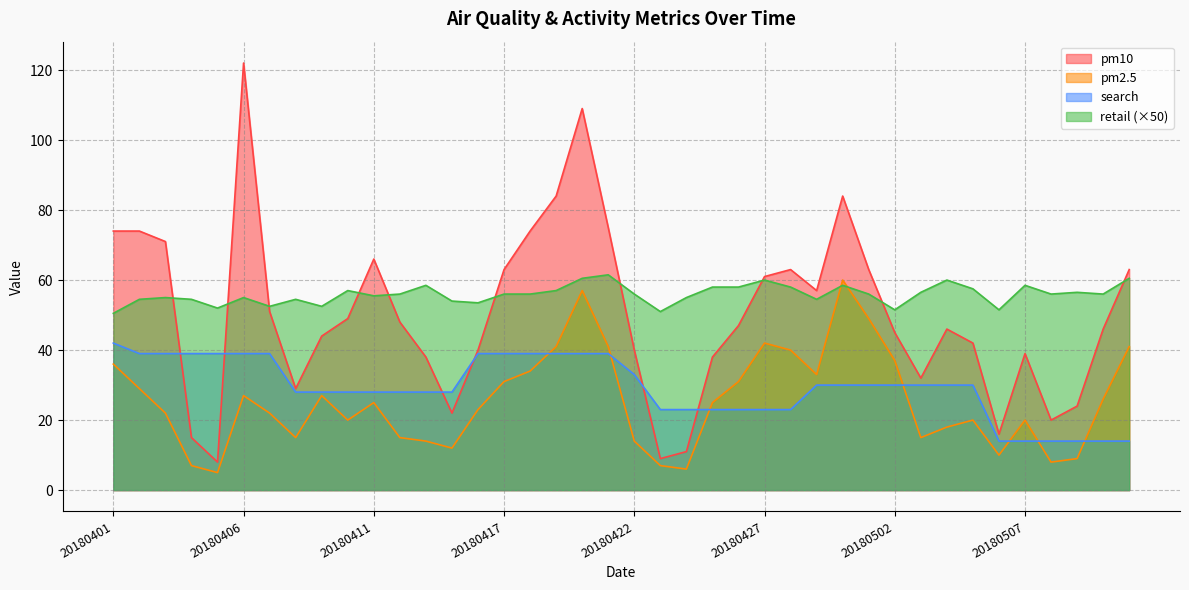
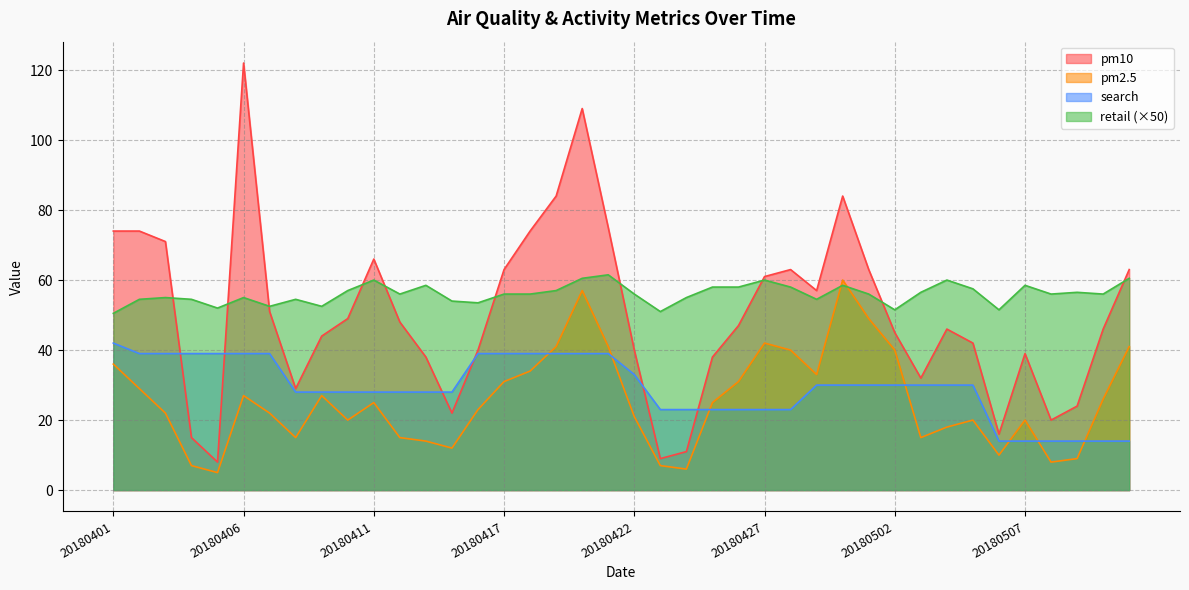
  {
    "pm10": {
      "20180401": 74,
      "20180406": 122,
      "20180411": 66,
      "20180417": 63,
      "20180422": 40,
      "20180427": 61,
      "20180502": 45,
      "20180507": 39
    },
    "pm2.5": {
      "20180401": 36,
      "20180406": 27,
      "20180411": 25,
      "20180417": 31,
-     "20180422": 14,
+     "20180422": 21,
      "20180427": 42,
-     "20180502": 37,
+     "20180502": 40,
      "20180507": 20
    },
    "search": {
      "20180401": 42,
      "20180406": 39,
      "20180411": 28,
      "20180417": 39,
      "20180422": 33,
      "20180427": 23,
      "20180502": 30,
      "20180507": 14
    },
    "retail (×50)": {
      "20180401": 51,
      "20180406": 55,
-     "20180411": 56,
+     "20180411": 60,
      "20180417": 56,
      "20180422": 56,
      "20180427": 60,
      "20180502": 52,
      "20180507": 59
    }
  }
